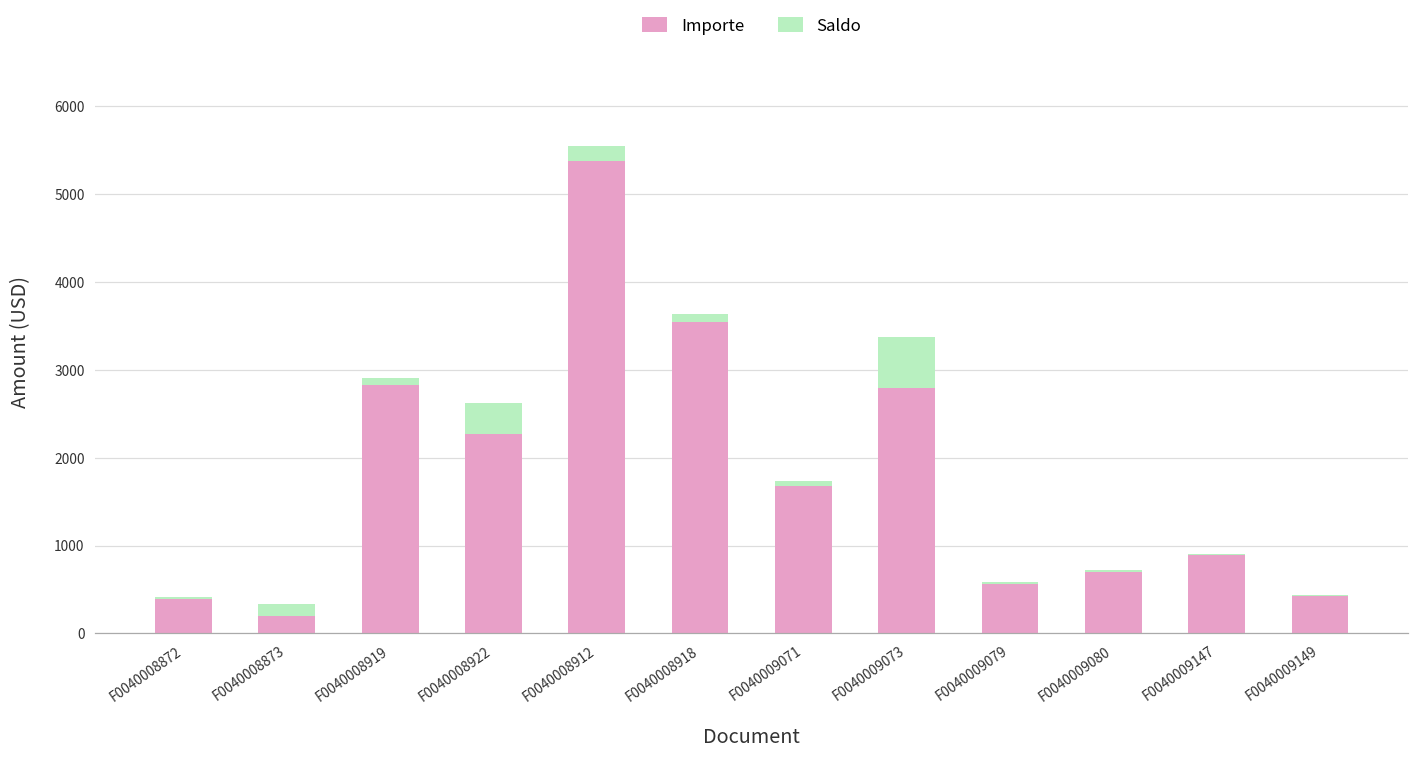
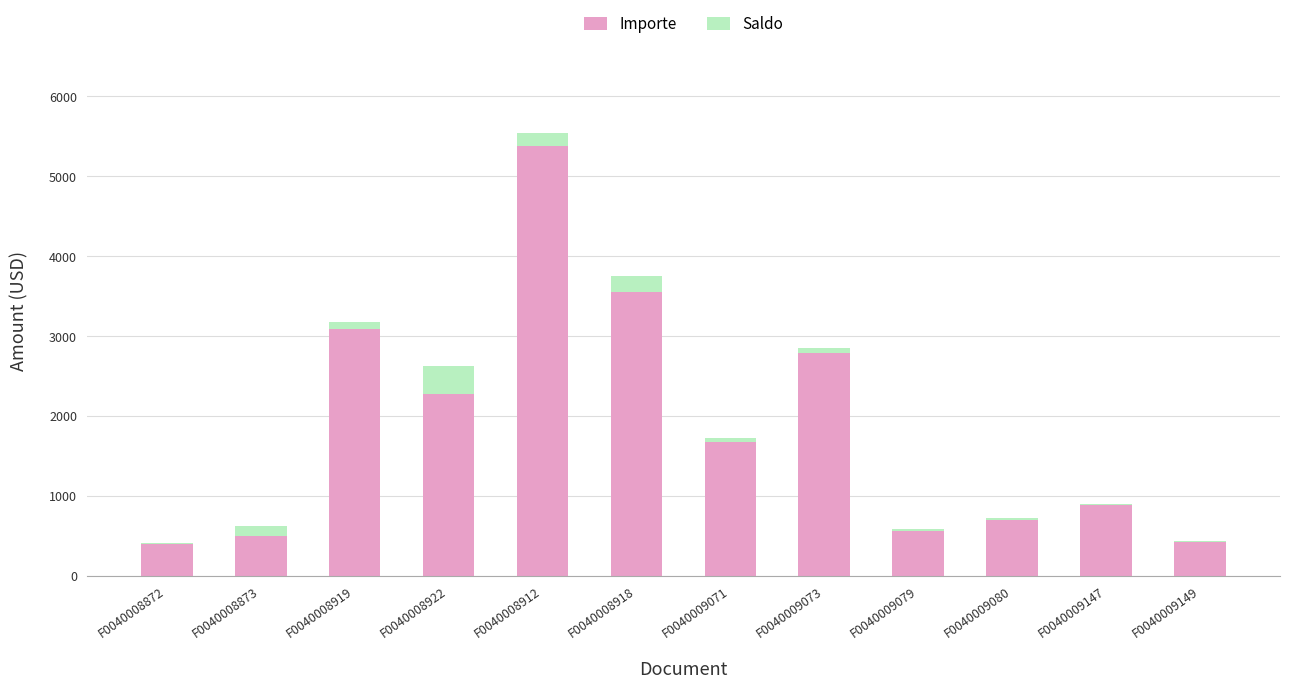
  {
    "Importe": {
      "F0040008872": 400,
-     "F0040008873": 200,
-     "F0040008919": 2800,
+     "F0040008873": 500,
+     "F0040008919": 3100,
      "F0040008922": 2300,
      "F0040008912": 5400,
      "F0040008918": 3500,
      "F0040009071": 1700,
      "F0040009073": 2800,
      "F0040009079": 600,
      "F0040009080": 700,
      "F0040009147": 900,
      "F0040009149": 400
    },
    "Saldo": {
      "F0040008873": 100,
      "F0040008919": 100,
      "F0040008922": 400,
      "F0040008912": 200,
-     "F0040008918": 100,
+     "F0040008918": 200,
      "F0040009071": 100,
-     "F0040009073": 600
+     "F0040009073": 100
    }
  }
